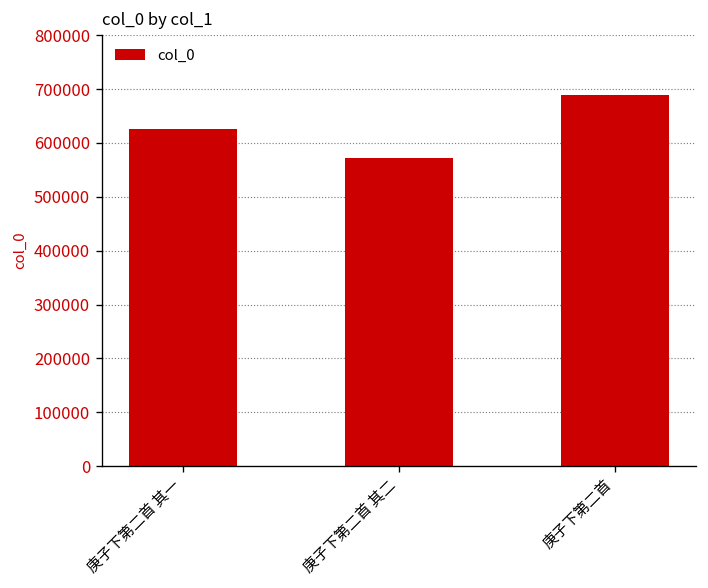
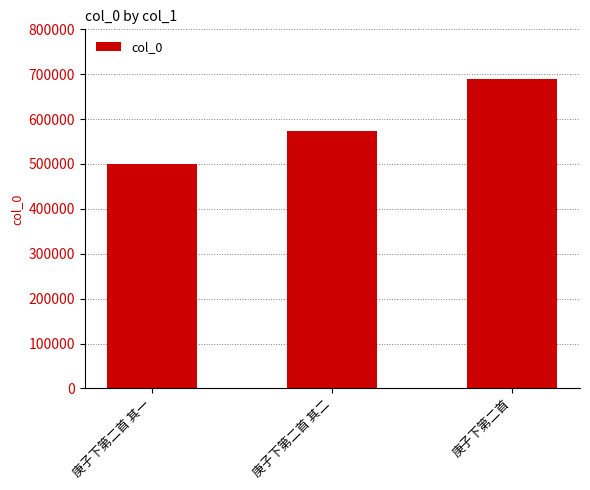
  {
-   "庚子下第二首 其一": 630000,
+   "庚子下第二首 其一": 500000,
    "庚子下第二首 其二": 570000,
    "庚子下第二首": 690000
  }
